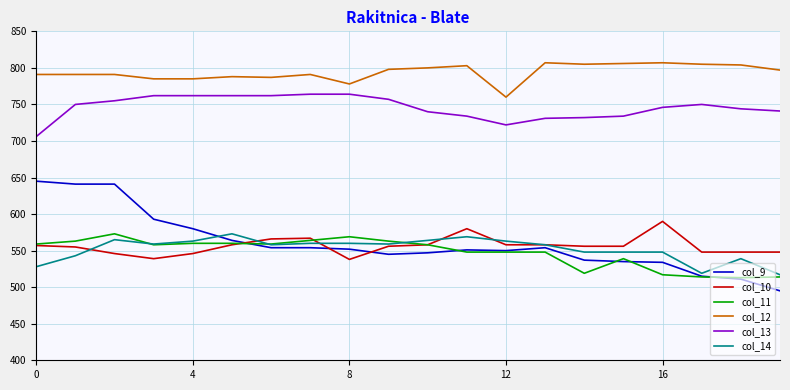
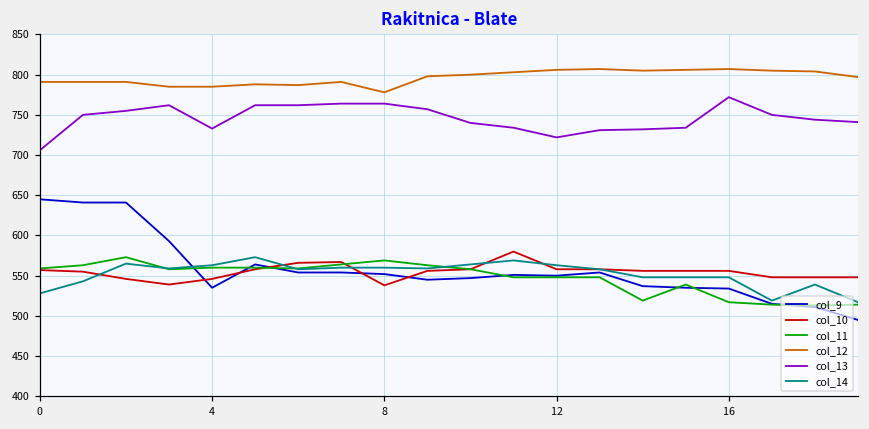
  {
    "col_9": {
      "0": 650,
-     "4": 580,
+     "4": 540,
      "8": 550,
      "16": 530
    },
    "col_10": {
      "4": 550,
      "8": 540,
      "12": 560,
-     "16": 590
+     "16": 560
    },
    "col_11": {
      "8": 570,
      "16": 520
    },
    "col_12": {
      "0": 790,
      "4": 790,
      "8": 780,
-     "12": 760,
+     "12": 810,
      "16": 810
    },
    "col_13": {
      "0": 710,
-     "4": 760,
+     "4": 730,
      "8": 760,
      "12": 720,
-     "16": 750
+     "16": 770
    },
    "col_14": {
      "0": 530,
      "8": 560,
      "12": 560,
      "16": 550
    }
  }
